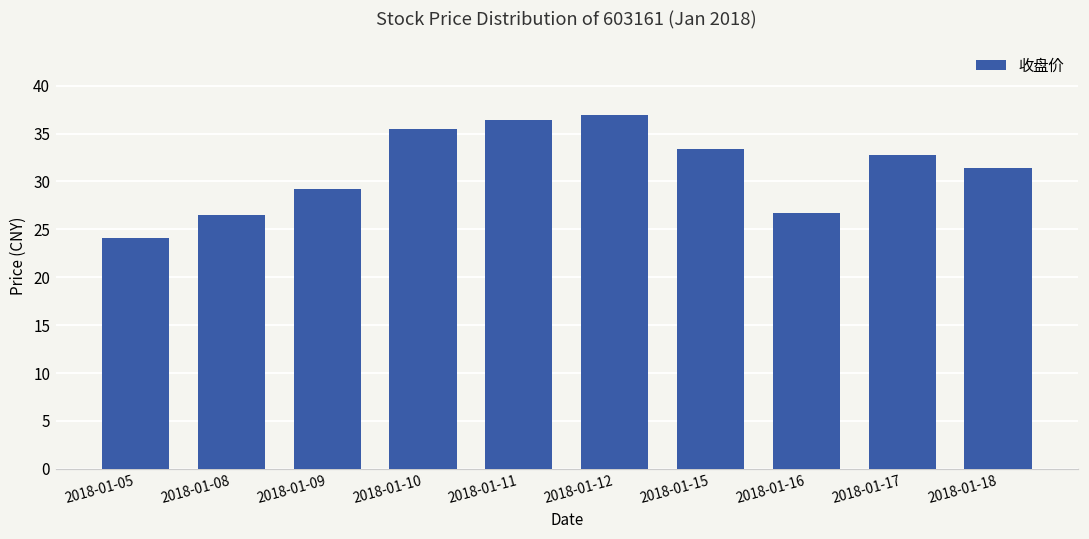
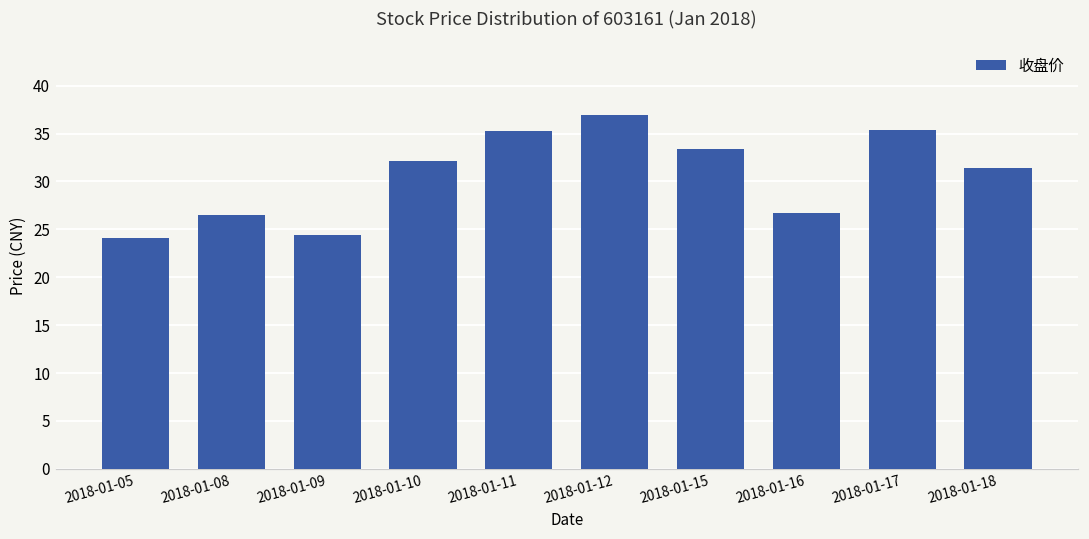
  {
    "2018-01-05": 24,
    "2018-01-08": 27,
-   "2018-01-09": 29,
-   "2018-01-10": 36,
-   "2018-01-11": 36,
+   "2018-01-09": 24,
+   "2018-01-10": 32,
+   "2018-01-11": 35,
    "2018-01-12": 37,
    "2018-01-15": 33,
    "2018-01-16": 27,
-   "2018-01-17": 33,
+   "2018-01-17": 35,
    "2018-01-18": 31
  }
